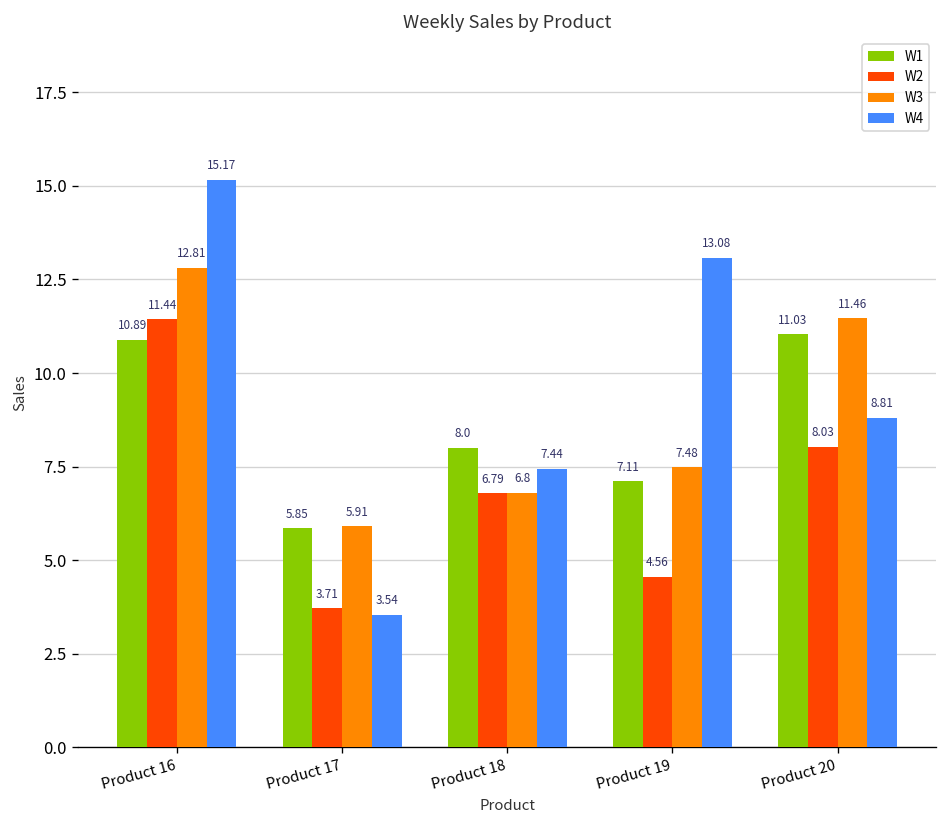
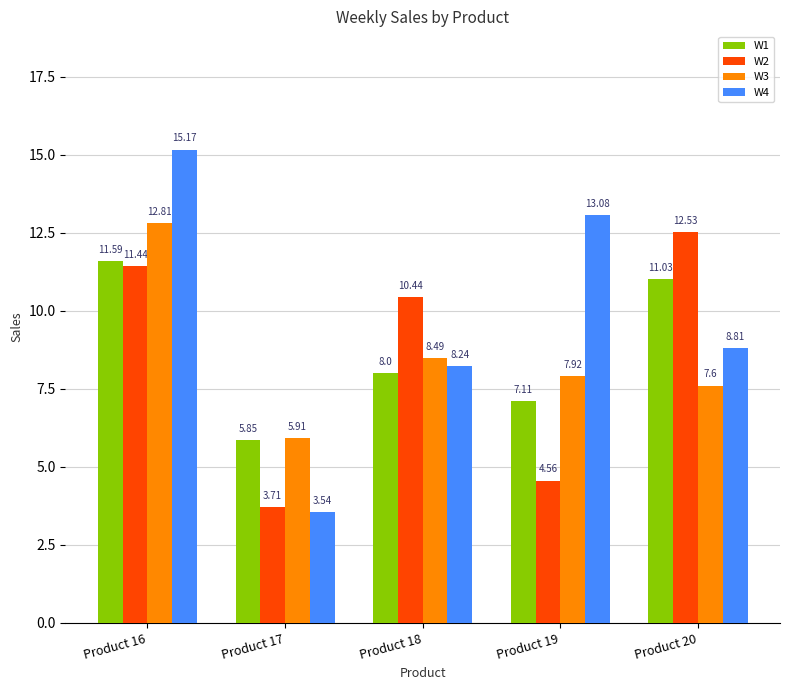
  {
    "W1": {
-     "Product 16": 10.89,
+     "Product 16": 11.59,
      "Product 17": 5.85,
      "Product 18": 8.0,
      "Product 19": 7.11,
      "Product 20": 11.03
    },
    "W2": {
      "Product 16": 11.44,
      "Product 17": 3.71,
-     "Product 18": 6.79,
+     "Product 18": 10.44,
      "Product 19": 4.56,
-     "Product 20": 8.03
+     "Product 20": 12.53
    },
    "W3": {
      "Product 16": 12.81,
      "Product 17": 5.91,
-     "Product 18": 6.8,
-     "Product 19": 7.48,
-     "Product 20": 11.46
+     "Product 18": 8.49,
+     "Product 19": 7.92,
+     "Product 20": 7.6
    },
    "W4": {
      "Product 16": 15.17,
      "Product 17": 3.54,
-     "Product 18": 7.44,
+     "Product 18": 8.24,
      "Product 19": 13.08,
      "Product 20": 8.81
    }
  }
